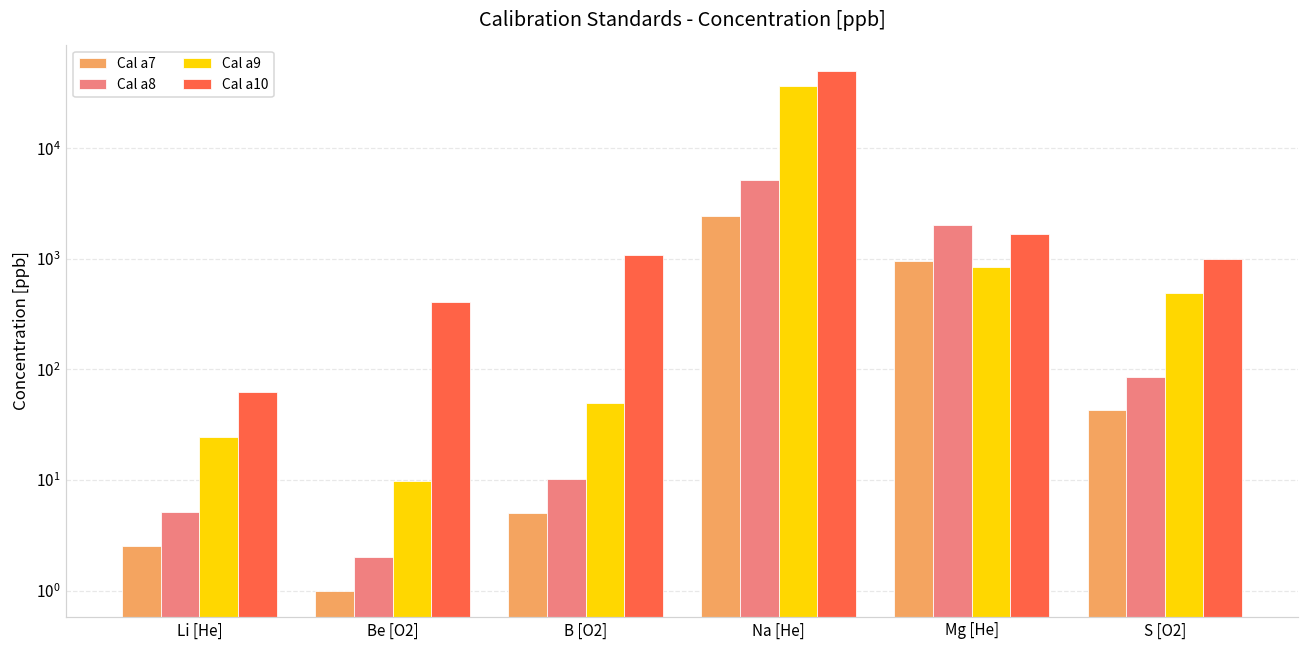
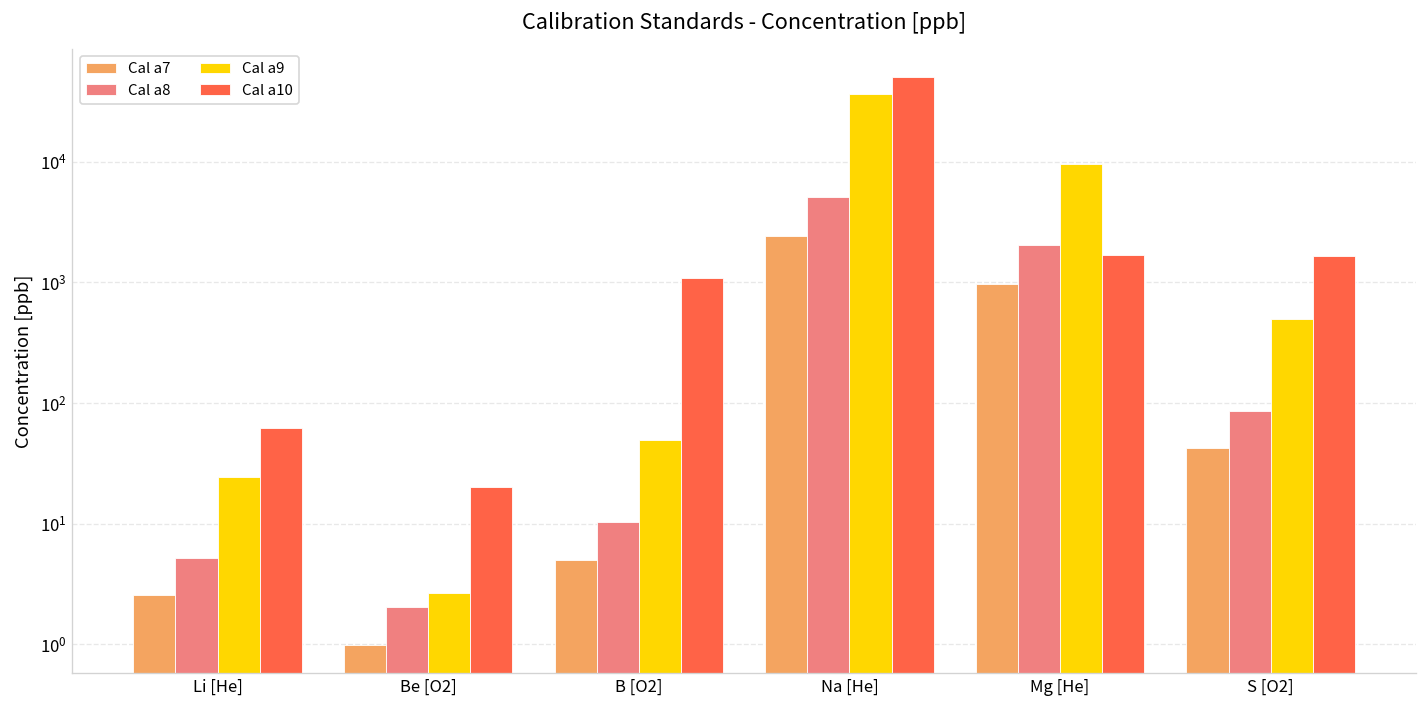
  {
    "Cal a9": {
      "Li [He]": 25,
-     "Be [O2]": 10,
+     "Be [O2]": 2.6,
      "B [O2]": 50,
      "Na [He]": 36000,
-     "Mg [He]": 800,
+     "Mg [He]": 10000,
      "S [O2]": 500
    },
    "Cal a10": {
      "Li [He]": 60,
-     "Be [O2]": 400,
+     "Be [O2]": 20,
      "B [O2]": 1100,
      "Na [He]": 50000,
      "Mg [He]": 1700,
-     "S [O2]": 1000
+     "S [O2]": 1700
    }
  }
